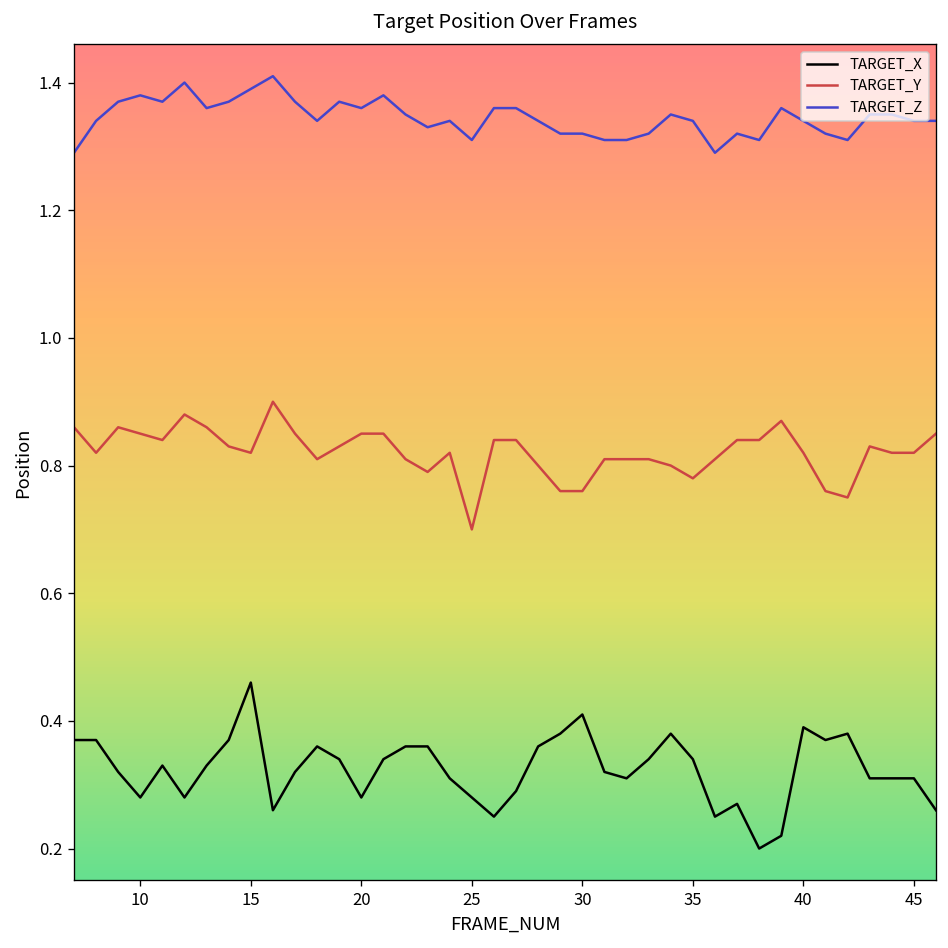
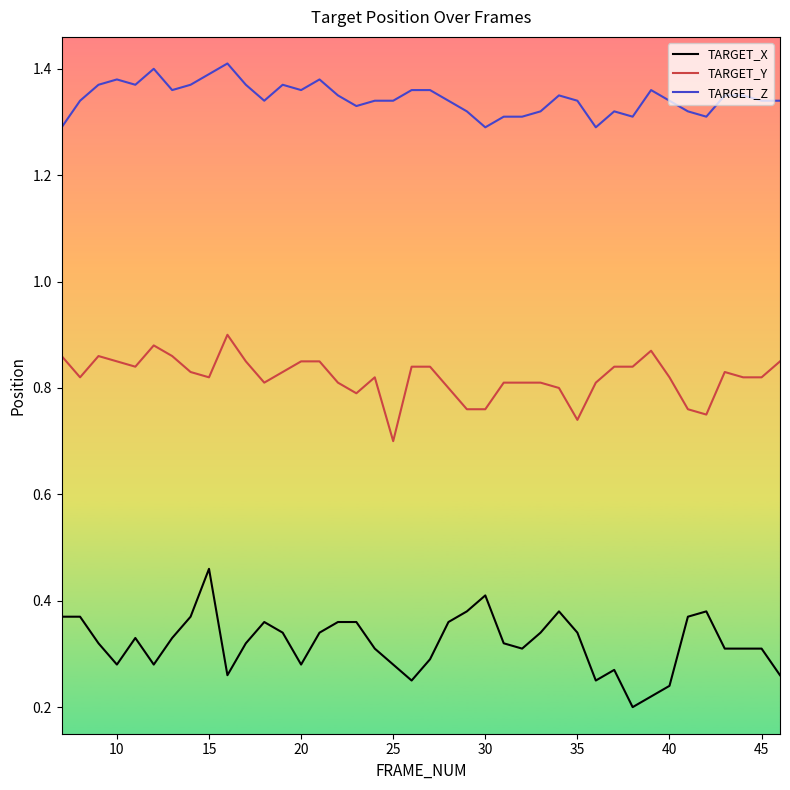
  {
    "TARGET_X": {
      "10": 0.28,
      "15": 0.46,
      "20": 0.28,
      "25": 0.28,
      "30": 0.41,
      "35": 0.34,
-     "40": 0.39,
+     "40": 0.24,
      "45": 0.31
    },
    "TARGET_Y": {
      "10": 0.85,
      "15": 0.82,
      "20": 0.85,
      "25": 0.70,
      "30": 0.76,
-     "35": 0.78,
+     "35": 0.74,
      "40": 0.82,
      "45": 0.82
    },
    "TARGET_Z": {
      "10": 1.38,
      "15": 1.39,
      "20": 1.36,
-     "25": 1.31,
-     "30": 1.32,
+     "25": 1.34,
+     "30": 1.29,
      "35": 1.34
    }
  }
